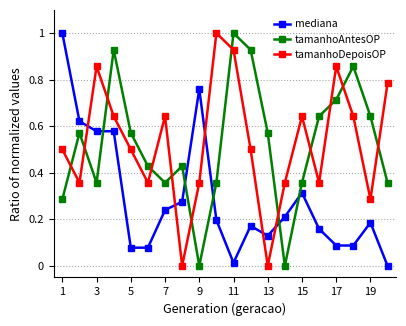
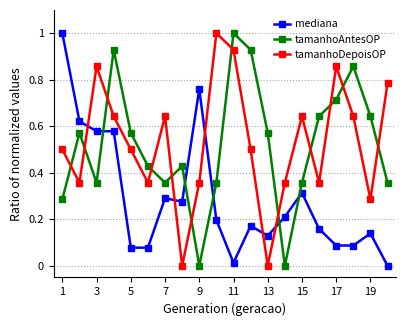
  {
    "mediana": {
      "1": 1.00,
      "3": 0.58,
      "5": 0.08,
-     "7": 0.24,
+     "7": 0.29,
      "9": 0.76,
      "11": 0.01,
      "13": 0.13,
      "15": 0.31,
      "17": 0.09,
-     "19": 0.19
+     "19": 0.14
    },
    "tamanhoAntesOP": {
      "1": 0.29,
      "3": 0.36,
      "5": 0.57,
      "7": 0.36,
      "9": 0.00,
      "11": 1.00,
      "13": 0.57,
      "15": 0.36,
      "17": 0.71,
      "19": 0.64
    },
    "tamanhoDepoisOP": {
      "1": 0.50,
      "3": 0.86,
      "5": 0.50,
      "7": 0.64,
      "9": 0.36,
      "11": 0.93,
      "13": 0.00,
      "15": 0.64,
      "17": 0.86,
      "19": 0.29
    }
  }
